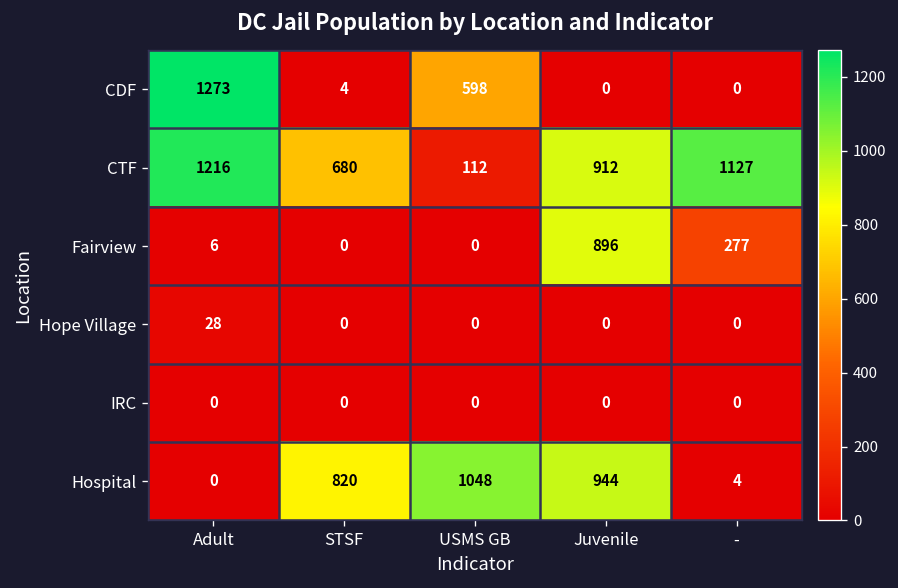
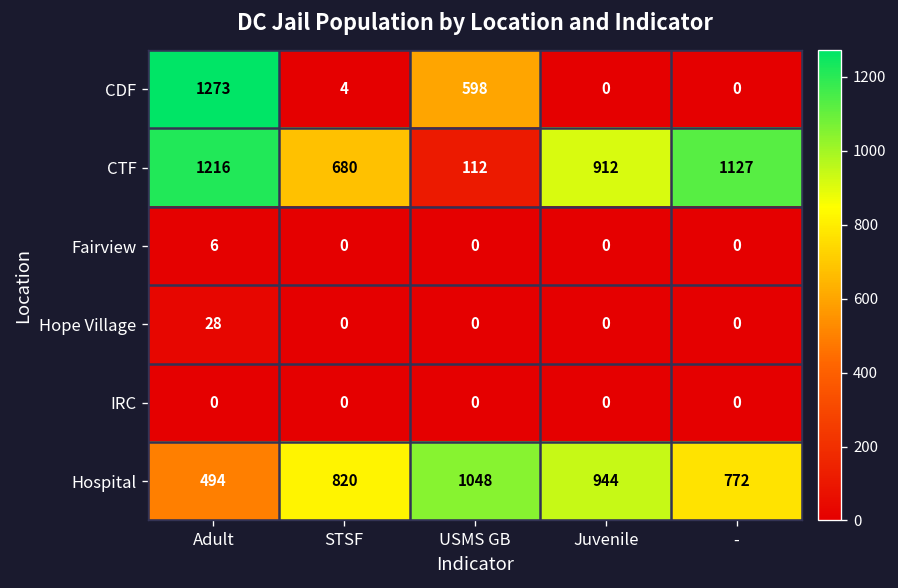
  {
    "CDF": {
      "Adult": 1273,
      "STSF": 4,
      "USMS GB": 598,
      "Juvenile": 0,
      "-": 0
    },
    "CTF": {
      "Adult": 1216,
      "STSF": 680,
      "USMS GB": 112,
      "Juvenile": 912,
      "-": 1127
    },
    "Fairview": {
      "Adult": 6,
      "STSF": 0,
      "USMS GB": 0,
-     "Juvenile": 896,
-     "-": 277
+     "Juvenile": 0,
+     "-": 0
    },
    "Hope Village": {
      "Adult": 28,
      "STSF": 0,
      "USMS GB": 0,
      "Juvenile": 0,
      "-": 0
    },
    "IRC": {
      "Adult": 0,
      "STSF": 0,
      "USMS GB": 0,
      "Juvenile": 0,
      "-": 0
    },
    "Hospital": {
-     "Adult": 0,
+     "Adult": 494,
      "STSF": 820,
      "USMS GB": 1048,
      "Juvenile": 944,
-     "-": 4
+     "-": 772
    }
  }
